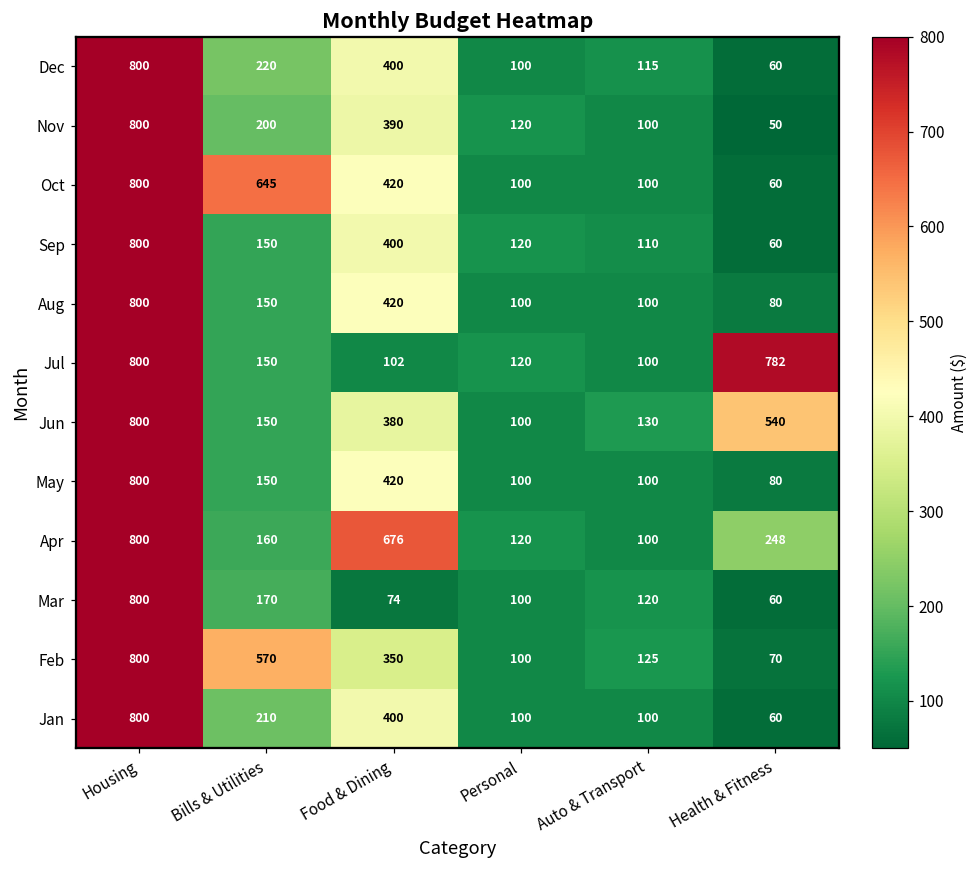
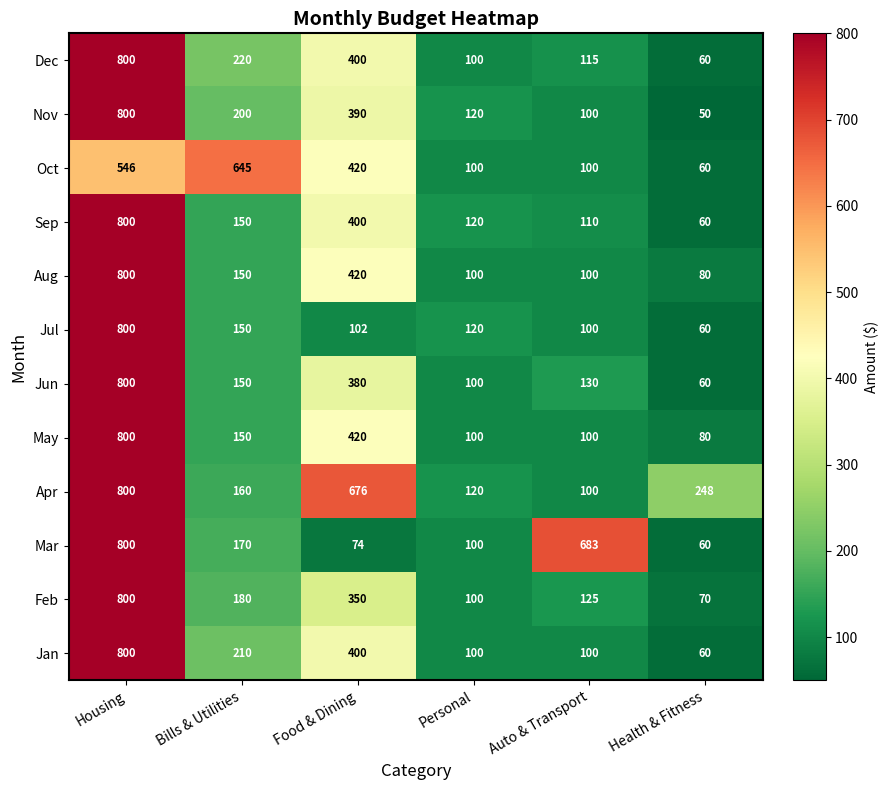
  {
    "Dec": {
      "Housing": 800,
      "Bills & Utilities": 220,
      "Food & Dining": 400,
      "Personal": 100,
      "Auto & Transport": 115,
      "Health & Fitness": 60
    },
    "Nov": {
      "Housing": 800,
      "Bills & Utilities": 200,
      "Food & Dining": 390,
      "Personal": 120,
      "Auto & Transport": 100,
      "Health & Fitness": 50
    },
    "Oct": {
-     "Housing": 800,
+     "Housing": 546,
      "Bills & Utilities": 645,
      "Food & Dining": 420,
      "Personal": 100,
      "Auto & Transport": 100,
      "Health & Fitness": 60
    },
    "Sep": {
      "Housing": 800,
      "Bills & Utilities": 150,
      "Food & Dining": 400,
      "Personal": 120,
      "Auto & Transport": 110,
      "Health & Fitness": 60
    },
    "Aug": {
      "Housing": 800,
      "Bills & Utilities": 150,
      "Food & Dining": 420,
      "Personal": 100,
      "Auto & Transport": 100,
      "Health & Fitness": 80
    },
    "Jul": {
      "Housing": 800,
      "Bills & Utilities": 150,
      "Food & Dining": 102,
      "Personal": 120,
      "Auto & Transport": 100,
-     "Health & Fitness": 782
+     "Health & Fitness": 60
    },
    "Jun": {
      "Housing": 800,
      "Bills & Utilities": 150,
      "Food & Dining": 380,
      "Personal": 100,
      "Auto & Transport": 130,
-     "Health & Fitness": 540
+     "Health & Fitness": 60
    },
    "May": {
      "Housing": 800,
      "Bills & Utilities": 150,
      "Food & Dining": 420,
      "Personal": 100,
      "Auto & Transport": 100,
      "Health & Fitness": 80
    },
    "Apr": {
      "Housing": 800,
      "Bills & Utilities": 160,
      "Food & Dining": 676,
      "Personal": 120,
      "Auto & Transport": 100,
      "Health & Fitness": 248
    },
    "Mar": {
      "Housing": 800,
      "Bills & Utilities": 170,
      "Food & Dining": 74,
      "Personal": 100,
-     "Auto & Transport": 120,
+     "Auto & Transport": 683,
      "Health & Fitness": 60
    },
    "Feb": {
      "Housing": 800,
-     "Bills & Utilities": 570,
+     "Bills & Utilities": 180,
      "Food & Dining": 350,
      "Personal": 100,
      "Auto & Transport": 125,
      "Health & Fitness": 70
    },
    "Jan": {
      "Housing": 800,
      "Bills & Utilities": 210,
      "Food & Dining": 400,
      "Personal": 100,
      "Auto & Transport": 100,
      "Health & Fitness": 60
    }
  }
